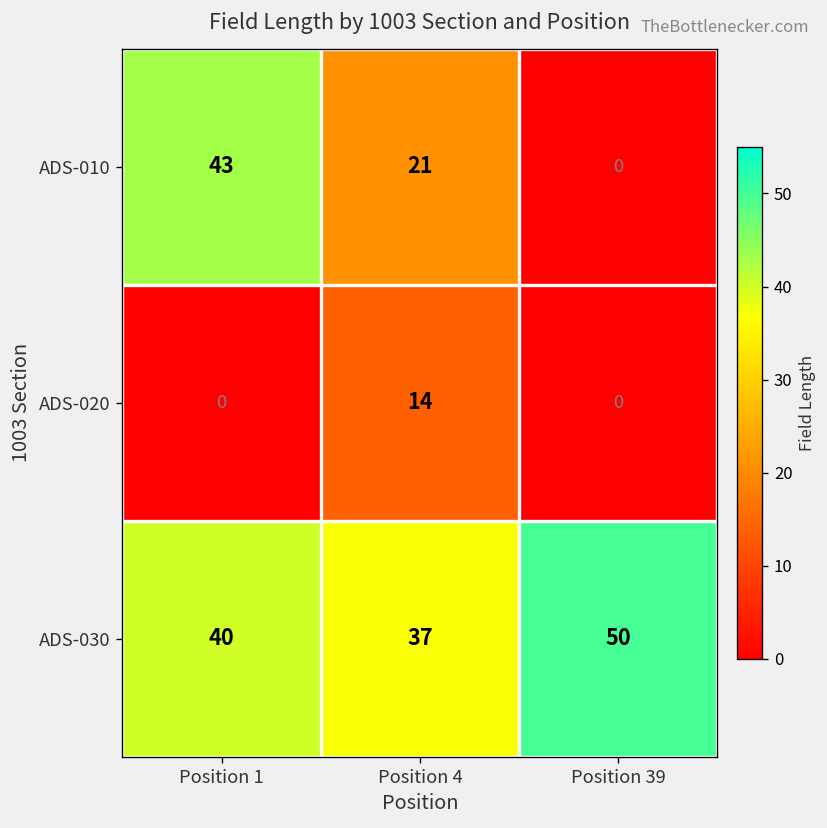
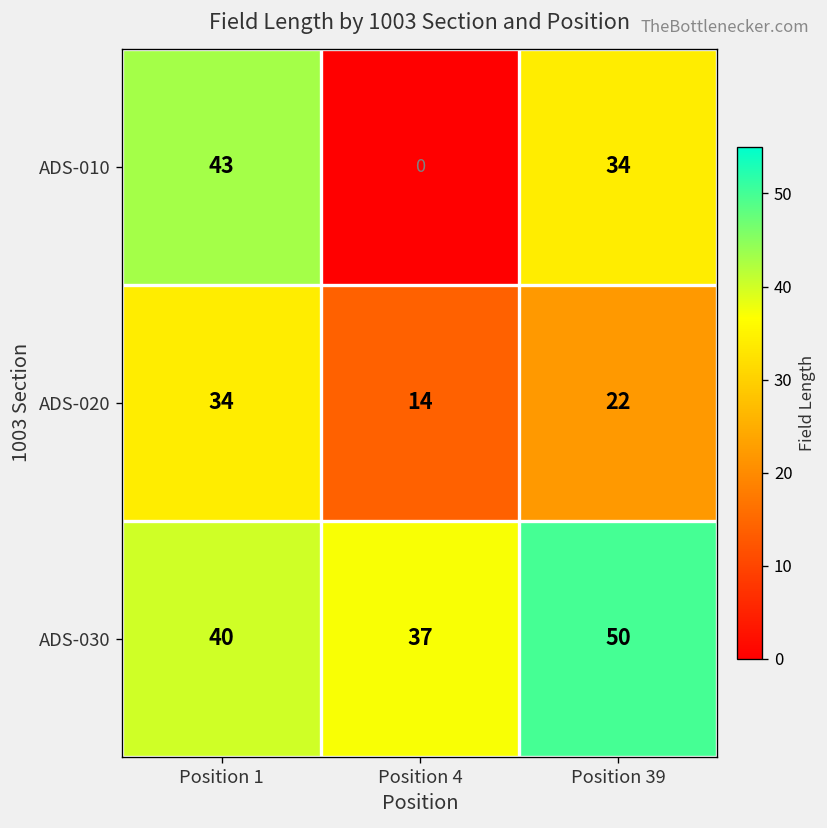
  {
    "ADS-010": {
      "Position 1": 43,
-     "Position 4": 21,
-     "Position 39": 0
+     "Position 4": 0,
+     "Position 39": 34
    },
    "ADS-020": {
-     "Position 1": 0,
+     "Position 1": 34,
      "Position 4": 14,
-     "Position 39": 0
+     "Position 39": 22
    },
    "ADS-030": {
      "Position 1": 40,
      "Position 4": 37,
      "Position 39": 50
    }
  }
